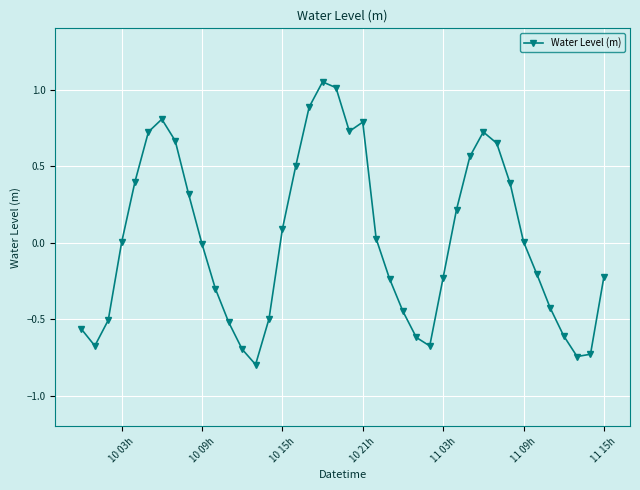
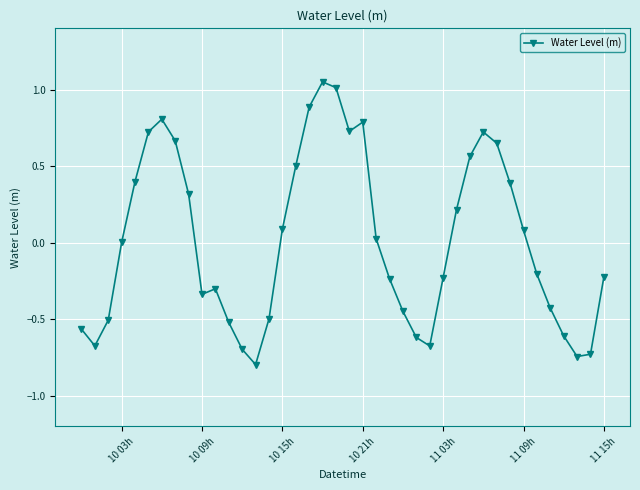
  {
    "10 03h": 0.00,
-   "10 09h": -0.01,
+   "10 09h": -0.34,
    "10 15h": 0.09,
    "10 21h": 0.79,
    "11 03h": -0.23,
-   "11 09h": 0.01,
+   "11 09h": 0.08,
    "11 15h": -0.22
  }
